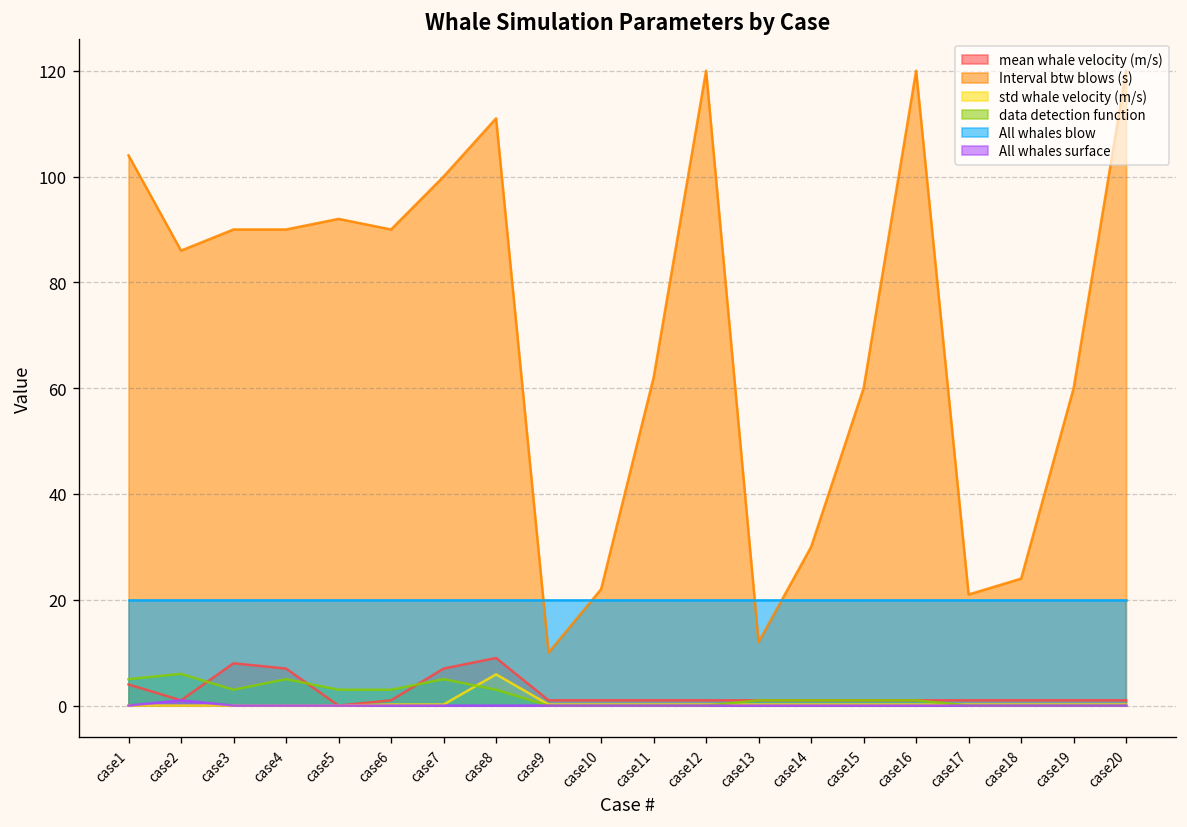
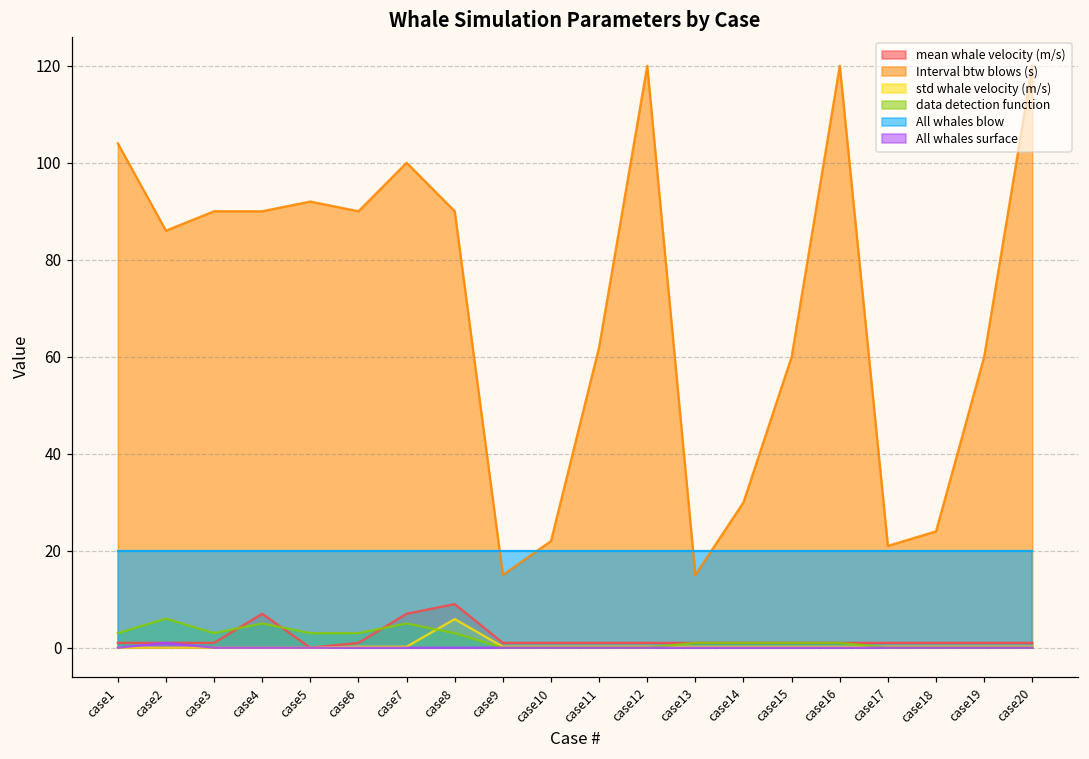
  {
    "mean whale velocity (m/s)": {
-     "case1": 4,
-     "case3": 8,
+     "case1": 1,
+     "case3": 1,
      "case4": 7,
      "case6": 1,
      "case7": 7,
      "case8": 9,
      "case9": 1,
      "case10": 1,
      "case11": 1,
      "case12": 1,
      "case17": 1,
      "case18": 1,
      "case19": 1,
      "case20": 1
    },
    "Interval btw blows (s)": {
      "case1": 104,
      "case2": 86,
      "case3": 90,
      "case4": 90,
      "case5": 92,
      "case6": 90,
      "case7": 100,
-     "case8": 111,
-     "case9": 10,
+     "case8": 90,
+     "case9": 15,
      "case10": 22,
      "case11": 62,
      "case12": 120,
-     "case13": 12,
+     "case13": 15,
      "case14": 30,
      "case15": 60,
      "case16": 120,
      "case17": 21,
      "case18": 24,
      "case19": 60
    },
    "std whale velocity (m/s)": {
      "case2": 0,
      "case8": 6
    },
    "data detection function": {
-     "case1": 5,
+     "case1": 3,
      "case2": 6,
      "case3": 3,
      "case4": 5,
      "case5": 3,
      "case6": 3,
      "case7": 5,
      "case8": 3
    },
    "All whales blow": {
      "case1": 20,
      "case2": 20,
      "case3": 20,
      "case4": 20,
      "case5": 20,
      "case6": 20,
      "case7": 20,
      "case8": 20,
      "case9": 20,
      "case10": 20,
      "case11": 20,
      "case12": 20,
      "case13": 20,
      "case14": 20,
      "case15": 20,
      "case16": 20,
      "case17": 20,
      "case18": 20,
      "case19": 20,
      "case20": 20
    },
    "All whales surface": {
      "case8": 0
    }
  }
